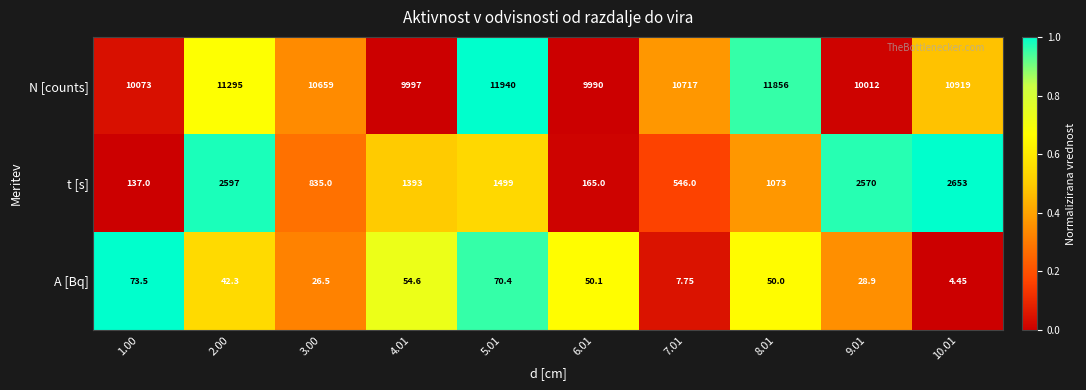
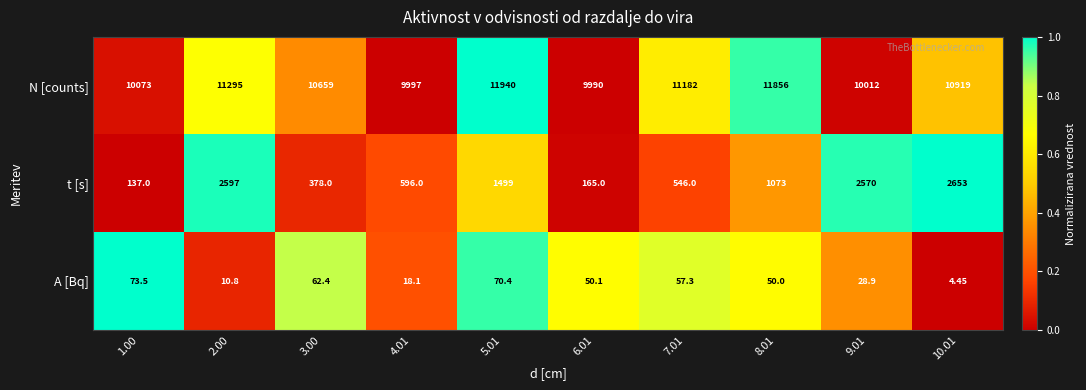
  {
    "N [counts]": {
      "1.00": 10073,
      "2.00": 11295,
      "3.00": 10659,
      "4.01": 9997,
      "5.01": 11940,
      "6.01": 9990,
-     "7.01": 10717,
+     "7.01": 11182,
      "8.01": 11856,
      "9.01": 10012
    },
    "t [s]": {
      "1.00": 137.0,
      "2.00": 2597,
-     "3.00": 835.0,
-     "4.01": 1393,
+     "3.00": 378.0,
+     "4.01": 596.0,
      "5.01": 1499,
      "6.01": 165.0,
      "7.01": 546.0,
      "8.01": 1073,
      "9.01": 2570,
      "10.01": 2653
    },
    "A [Bq]": {
      "1.00": 73.5,
-     "2.00": 42.3,
-     "3.00": 26.5,
-     "4.01": 54.6,
+     "2.00": 10.8,
+     "3.00": 62.4,
+     "4.01": 18.1,
      "5.01": 70.4,
      "6.01": 50.1,
-     "7.01": 7.75,
+     "7.01": 57.3,
      "8.01": 50.0,
      "9.01": 28.9,
      "10.01": 4.45
    }
  }
